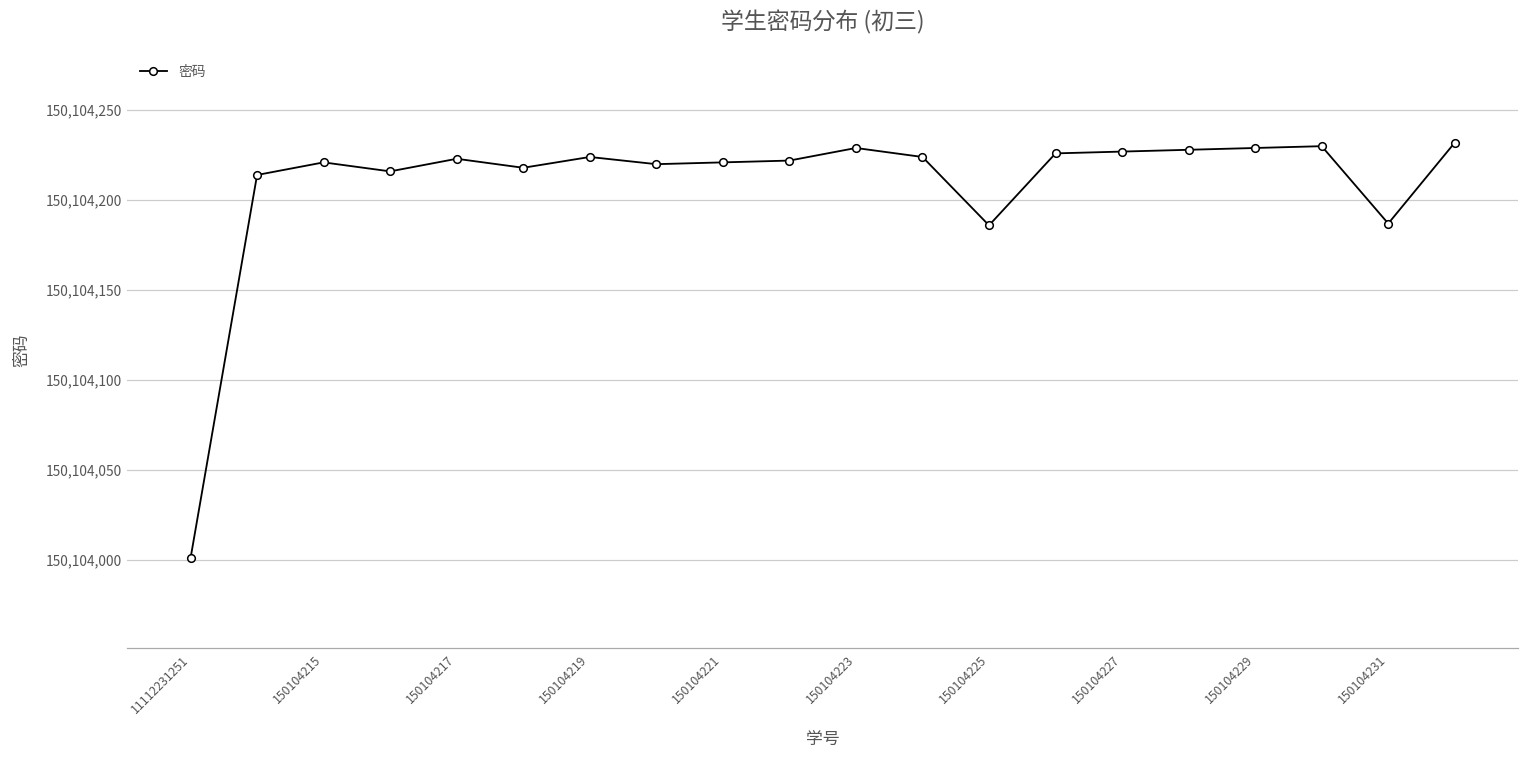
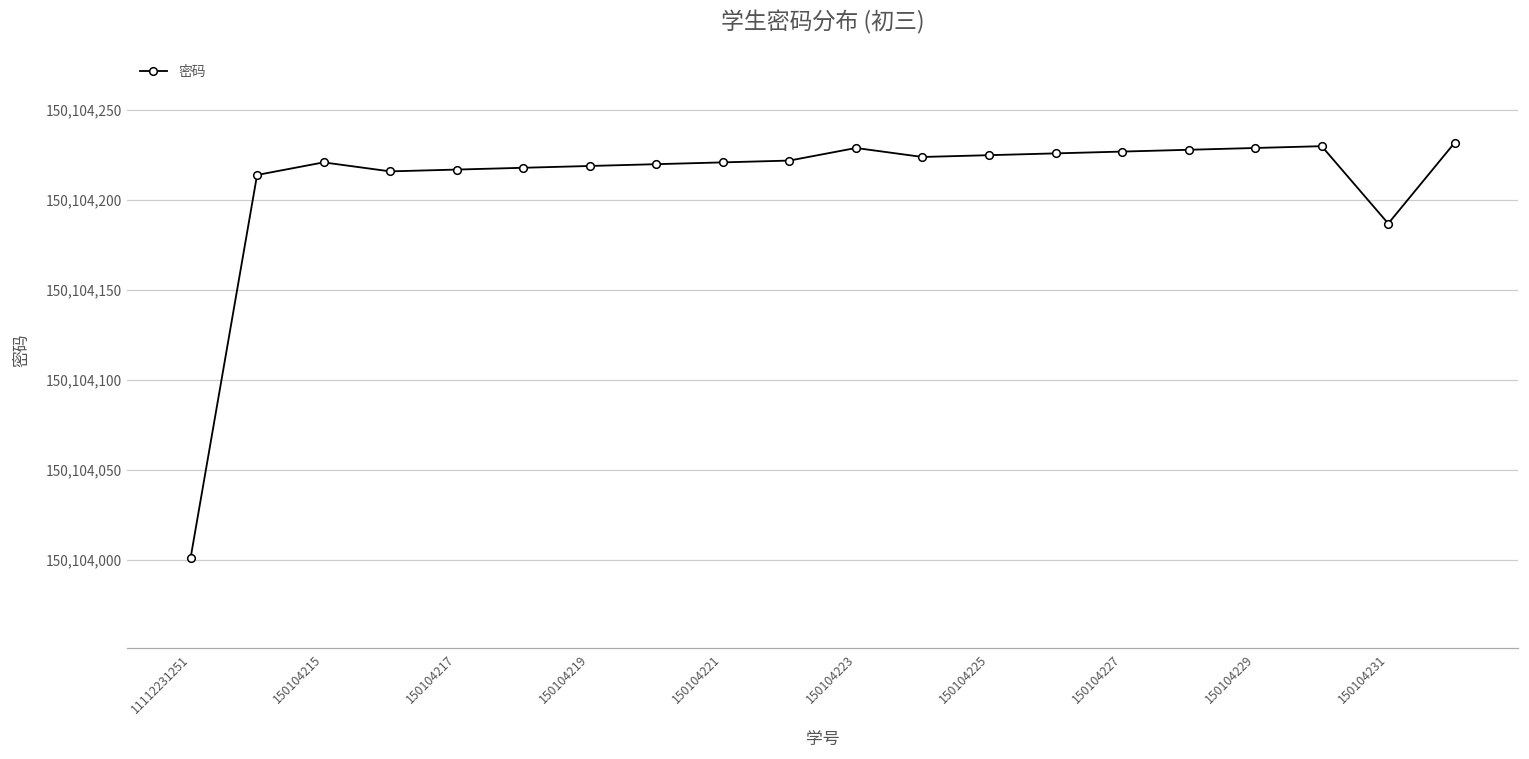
  {
    "11112231251": "150,104,001",
    "150104215": "150,104,221",
-   "150104217": "150,104,223",
-   "150104219": "150,104,224",
+   "150104217": "150,104,217",
+   "150104219": "150,104,219",
    "150104221": "150,104,221",
    "150104223": "150,104,229",
-   "150104225": "150,104,186",
+   "150104225": "150,104,225",
    "150104227": "150,104,227",
    "150104229": "150,104,229",
    "150104231": "150,104,187"
  }
